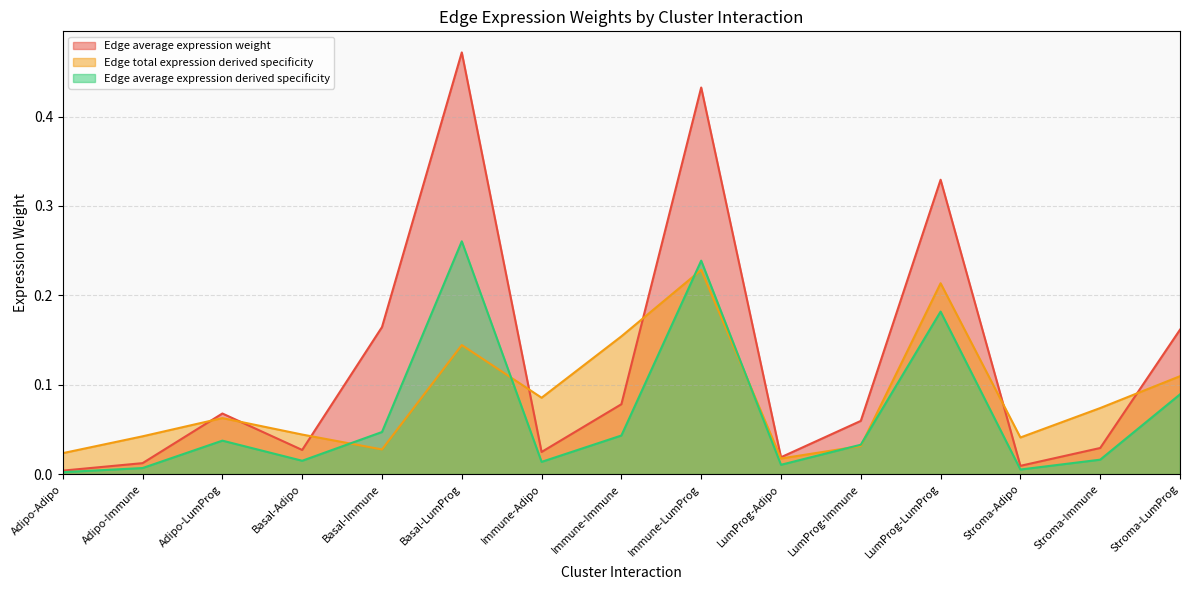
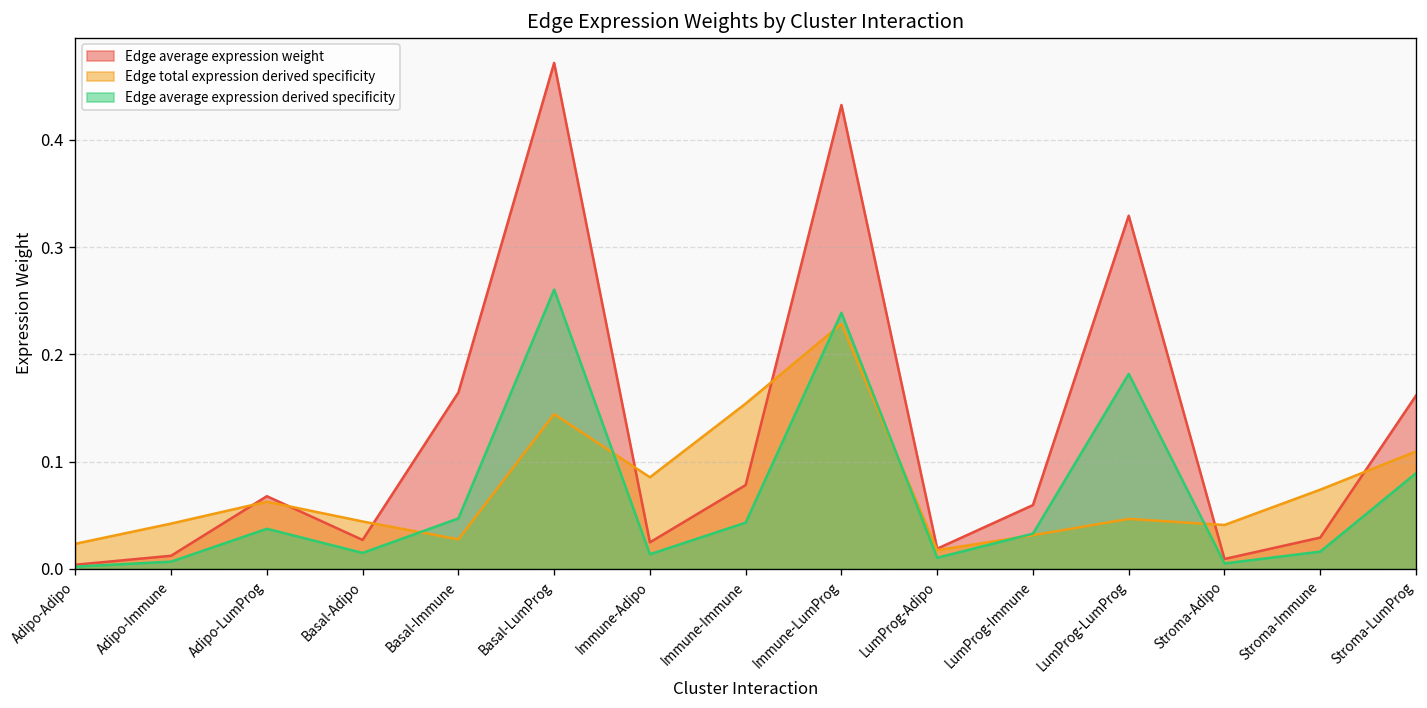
  {
    "Edge average expression weight": {
      "Adipo-Immune": 0.01,
      "Adipo-LumProg": 0.07,
      "Basal-Adipo": 0.03,
      "Basal-Immune": 0.16,
      "Basal-LumProg": 0.47,
      "Immune-Adipo": 0.02,
      "Immune-Immune": 0.08,
      "Immune-LumProg": 0.43,
      "LumProg-Immune": 0.06,
      "LumProg-LumProg": 0.33,
      "Stroma-Adipo": 0.01,
      "Stroma-Immune": 0.03,
      "Stroma-LumProg": 0.16
    },
    "Edge total expression derived specificity": {
      "Adipo-Adipo": 0.02,
      "Adipo-Immune": 0.04,
      "Adipo-LumProg": 0.06,
      "Basal-Adipo": 0.04,
      "Basal-Immune": 0.03,
      "Basal-LumProg": 0.14,
      "Immune-Adipo": 0.09,
      "Immune-Immune": 0.15,
      "Immune-LumProg": 0.23,
-     "LumProg-LumProg": 0.21,
+     "LumProg-LumProg": 0.05,
      "Stroma-Adipo": 0.04,
      "Stroma-Immune": 0.07,
      "Stroma-LumProg": 0.11
    },
    "Edge average expression derived specificity": {
      "Adipo-Immune": 0.01,
      "Adipo-LumProg": 0.04,
      "Basal-Adipo": 0.01,
      "Basal-Immune": 0.05,
      "Basal-LumProg": 0.26,
      "Immune-Adipo": 0.01,
      "Immune-Immune": 0.04,
      "Immune-LumProg": 0.24,
      "LumProg-Adipo": 0.01,
      "LumProg-LumProg": 0.18,
      "Stroma-Adipo": 0.01,
      "Stroma-Immune": 0.02,
      "Stroma-LumProg": 0.09
    }
  }
